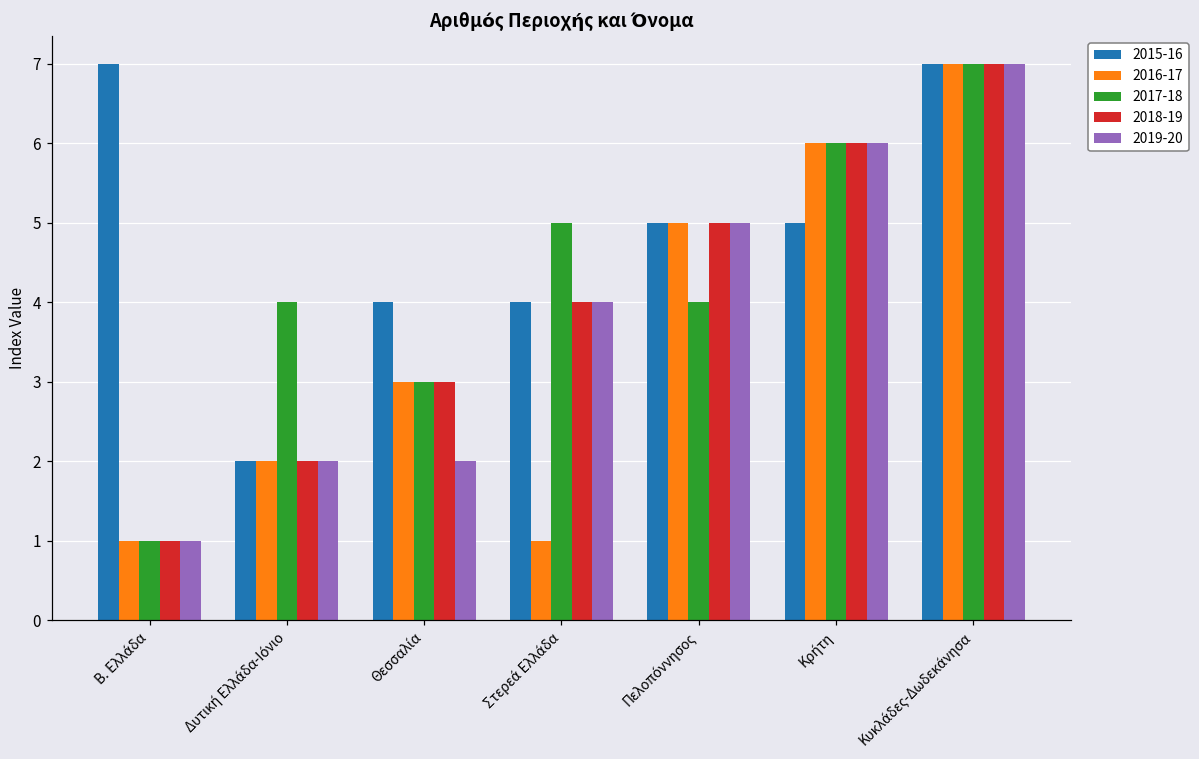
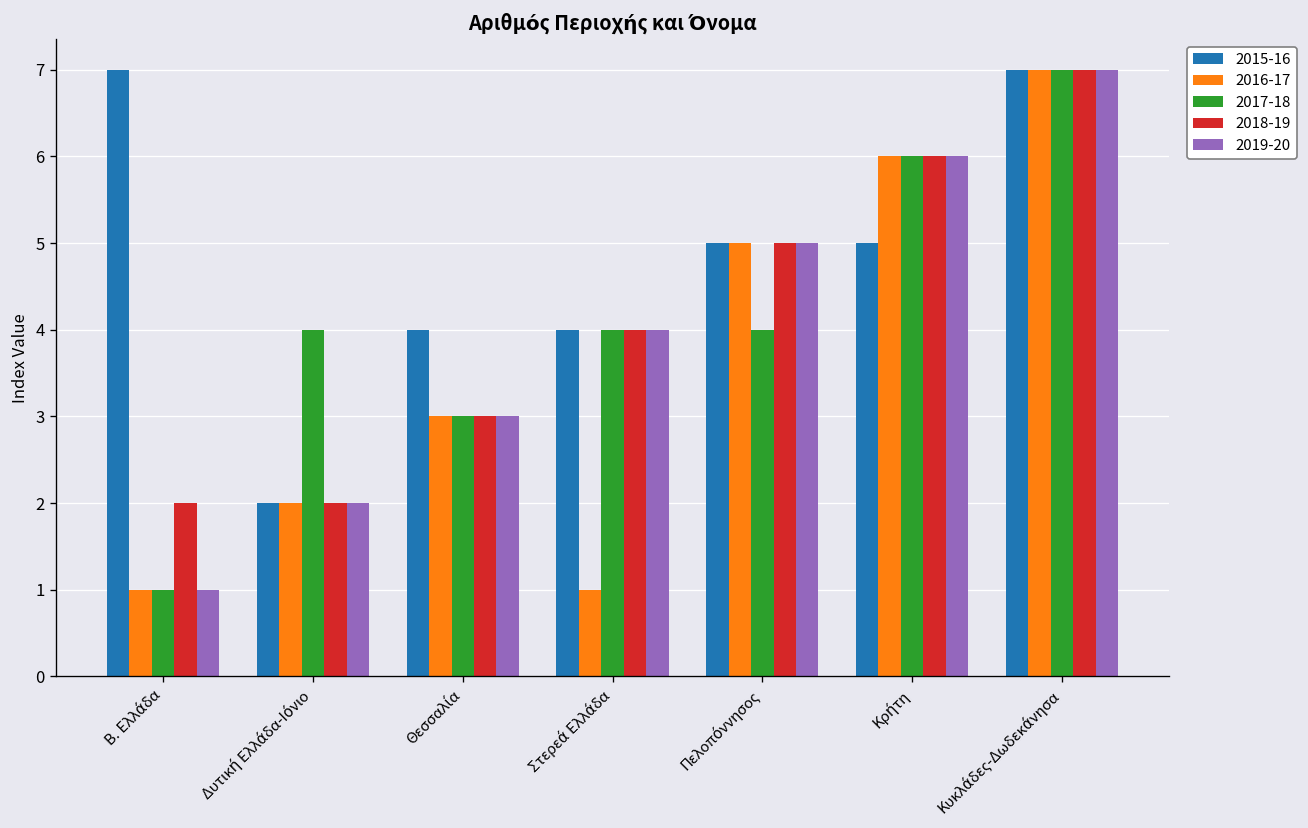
  {
    "2015-16": {
      "Β. Ελλάδα": 7,
      "Δυτική Ελλάδα-Ιόνιο": 2,
      "Θεσσαλία": 4,
      "Στερεά Ελλάδα": 4,
      "Πελοπόννησος": 5,
      "Κρήτη": 5,
      "Κυκλάδες-Δωδεκάνησα": 7
    },
    "2016-17": {
      "Β. Ελλάδα": 1,
      "Δυτική Ελλάδα-Ιόνιο": 2,
      "Θεσσαλία": 3,
      "Στερεά Ελλάδα": 1,
      "Πελοπόννησος": 5,
      "Κρήτη": 6,
      "Κυκλάδες-Δωδεκάνησα": 7
    },
    "2017-18": {
      "Β. Ελλάδα": 1,
      "Δυτική Ελλάδα-Ιόνιο": 4,
      "Θεσσαλία": 3,
-     "Στερεά Ελλάδα": 5,
+     "Στερεά Ελλάδα": 4,
      "Πελοπόννησος": 4,
      "Κρήτη": 6,
      "Κυκλάδες-Δωδεκάνησα": 7
    },
    "2018-19": {
-     "Β. Ελλάδα": 1,
+     "Β. Ελλάδα": 2,
      "Δυτική Ελλάδα-Ιόνιο": 2,
      "Θεσσαλία": 3,
      "Στερεά Ελλάδα": 4,
      "Πελοπόννησος": 5,
      "Κρήτη": 6,
      "Κυκλάδες-Δωδεκάνησα": 7
    },
    "2019-20": {
      "Β. Ελλάδα": 1,
      "Δυτική Ελλάδα-Ιόνιο": 2,
-     "Θεσσαλία": 2,
+     "Θεσσαλία": 3,
      "Στερεά Ελλάδα": 4,
      "Πελοπόννησος": 5,
      "Κρήτη": 6,
      "Κυκλάδες-Δωδεκάνησα": 7
    }
  }
